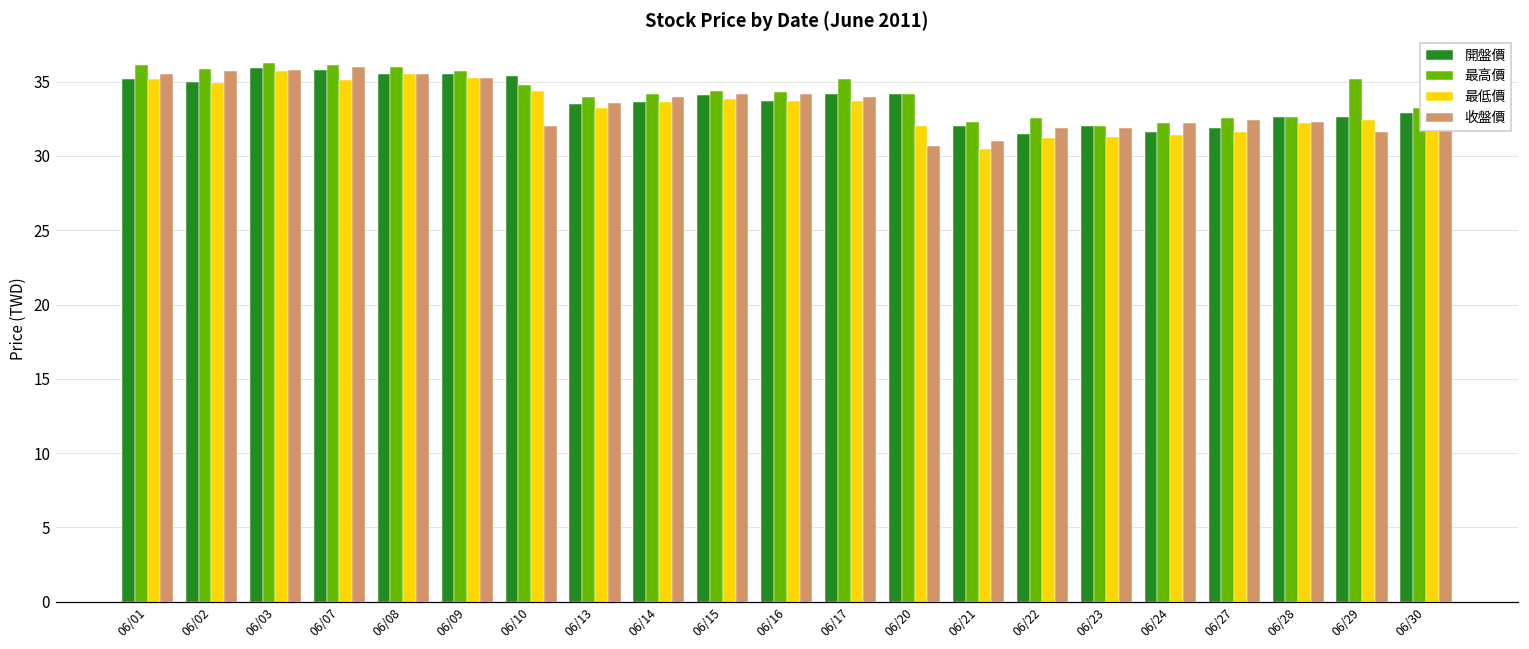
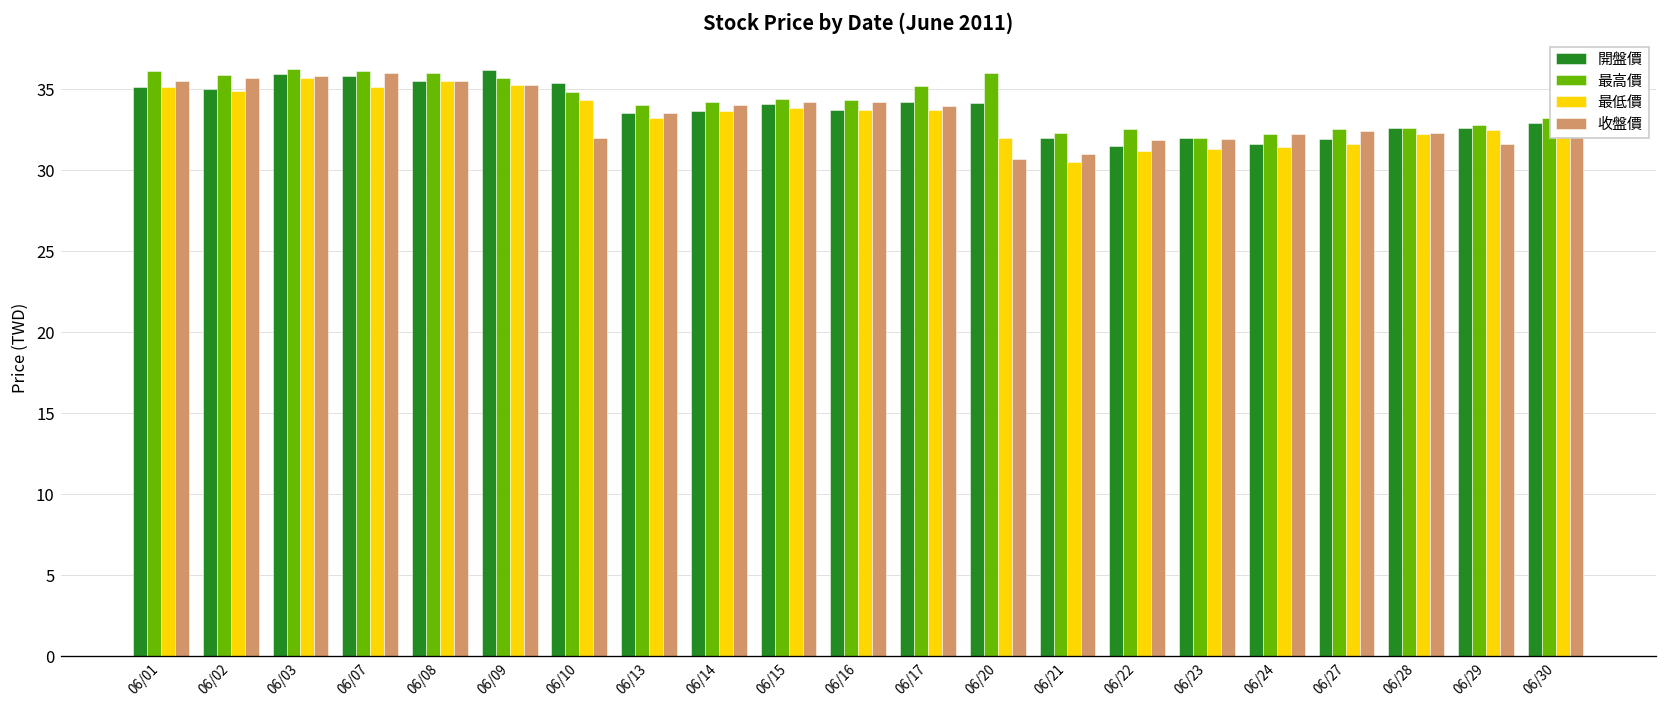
  {
    "開盤價": {
      "06/01": 35.2,
      "06/02": 35.0,
      "06/03": 35.9,
      "06/07": 35.8,
      "06/08": 35.5,
-     "06/09": 35.5,
+     "06/09": 36.2,
      "06/10": 35.4,
      "06/13": 33.5,
      "06/14": 33.7,
      "06/15": 34.1,
      "06/16": 33.7,
      "06/17": 34.2,
      "06/20": 34.2,
      "06/21": 32.0,
      "06/22": 31.5,
      "06/23": 32.0,
      "06/24": 31.6,
      "06/27": 31.9,
      "06/28": 32.6,
      "06/29": 32.6,
      "06/30": 32.9
    },
    "最高價": {
      "06/01": 36.1,
      "06/02": 35.9,
      "06/03": 36.3,
      "06/07": 36.1,
      "06/08": 36.0,
      "06/09": 35.7,
      "06/10": 34.8,
      "06/13": 34.0,
      "06/14": 34.2,
      "06/15": 34.4,
      "06/16": 34.3,
      "06/17": 35.2,
-     "06/20": 34.2,
+     "06/20": 36.0,
      "06/21": 32.3,
      "06/22": 32.6,
      "06/23": 32.0,
      "06/24": 32.2,
      "06/27": 32.6,
      "06/28": 32.6,
-     "06/29": 35.2,
+     "06/29": 32.8,
      "06/30": 33.2
    },
    "最低價": {
      "06/01": 35.2,
      "06/02": 34.9,
      "06/03": 35.7,
      "06/07": 35.1,
      "06/08": 35.5,
      "06/09": 35.3,
      "06/10": 34.4,
      "06/13": 33.2,
      "06/14": 33.7,
      "06/15": 33.9,
      "06/16": 33.7,
      "06/17": 33.7,
      "06/20": 32.0,
      "06/21": 30.5,
      "06/22": 31.2,
      "06/23": 31.3,
      "06/24": 31.4,
      "06/27": 31.6,
      "06/28": 32.2,
      "06/29": 32.5
    },
    "收盤價": {
      "06/01": 35.5,
      "06/02": 35.7,
      "06/03": 35.8,
      "06/07": 36.0,
      "06/08": 35.5,
      "06/09": 35.3,
      "06/10": 32.0,
      "06/13": 33.6,
      "06/14": 34.0,
      "06/15": 34.2,
      "06/16": 34.2,
      "06/17": 34.0,
      "06/20": 30.7,
      "06/21": 31.0,
      "06/22": 31.9,
      "06/23": 31.9,
      "06/24": 32.2,
      "06/27": 32.4,
      "06/28": 32.3,
      "06/29": 31.6
    }
  }
